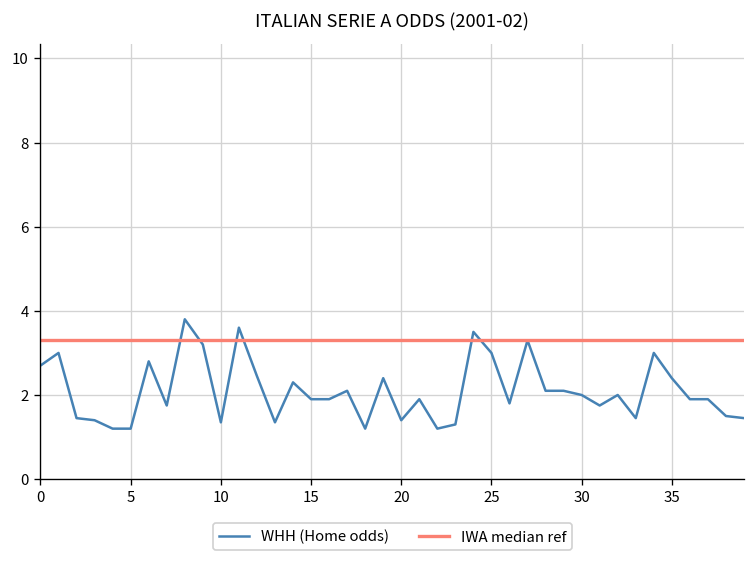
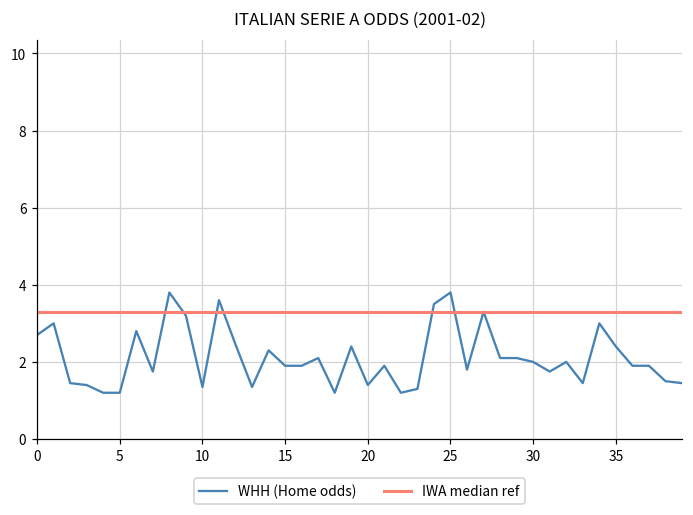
  {
    "WHH (Home odds)": {
      "0": 2.7,
      "5": 1.2,
      "10": 1.4,
      "15": 1.9,
      "20": 1.4,
-     "25": 3.0,
+     "25": 3.8,
      "30": 2.0,
      "35": 2.4
    },
    "IWA median ref": {
      "0": 3.3,
      "5": 3.3,
      "10": 3.3,
      "15": 3.3,
      "20": 3.3,
      "25": 3.3,
      "30": 3.3,
      "35": 3.3
    }
  }
